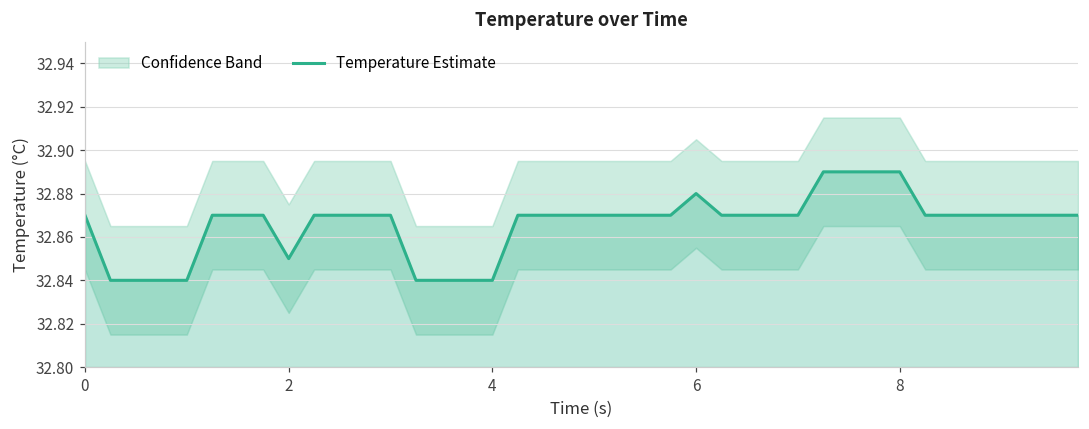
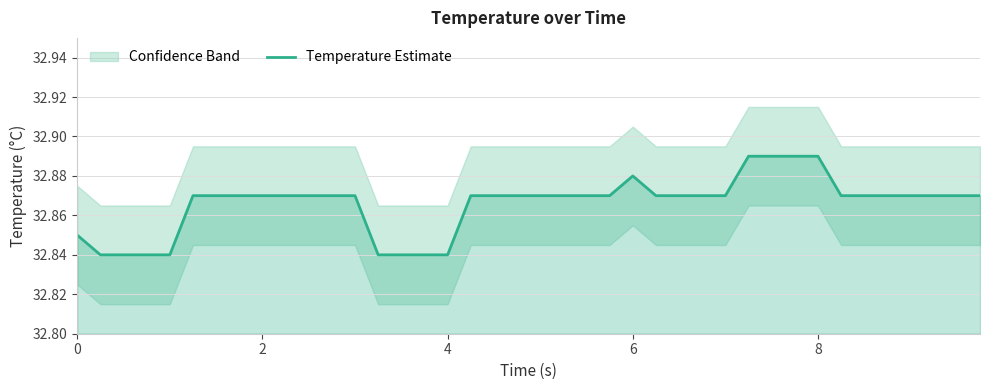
  {
    "Temperature Estimate": {
-     "0": 32.87,
-     "2": 32.85,
+     "0": 32.85,
+     "2": 32.87,
      "4": 32.84,
      "6": 32.88,
      "8": 32.89
    }
  }
